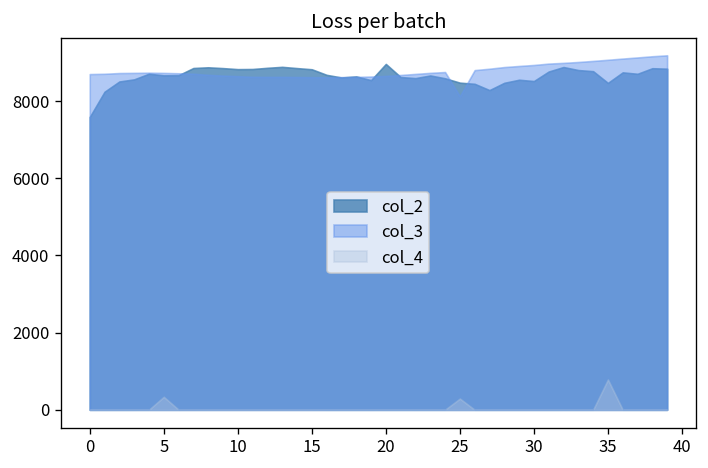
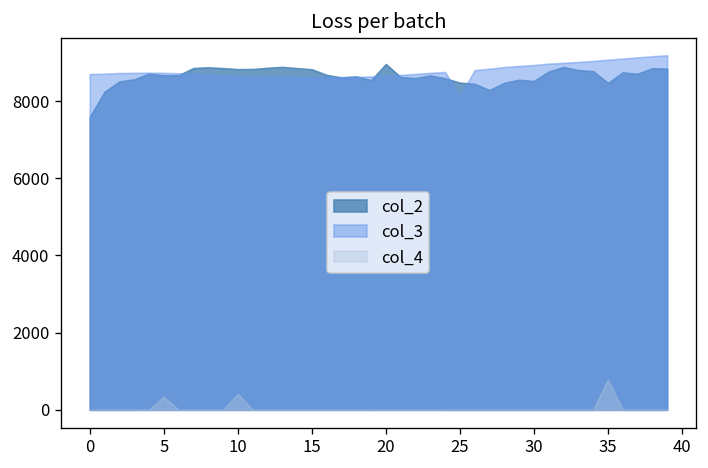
  {
    "col_2": {
      "0": 7600,
      "10": 8800,
      "15": 8800,
      "20": 9000,
      "25": 8500,
      "30": 8500,
      "35": 8500
    },
    "col_3": {
      "0": 8700,
      "10": 8600,
      "15": 8600,
      "20": 8700,
      "25": 8100,
      "30": 8900,
      "35": 9100
    },
    "col_4": {
      "5": 300,
-     "10": 0,
-     "25": 300,
+     "10": 400,
+     "25": 0,
      "35": 800
    }
  }
